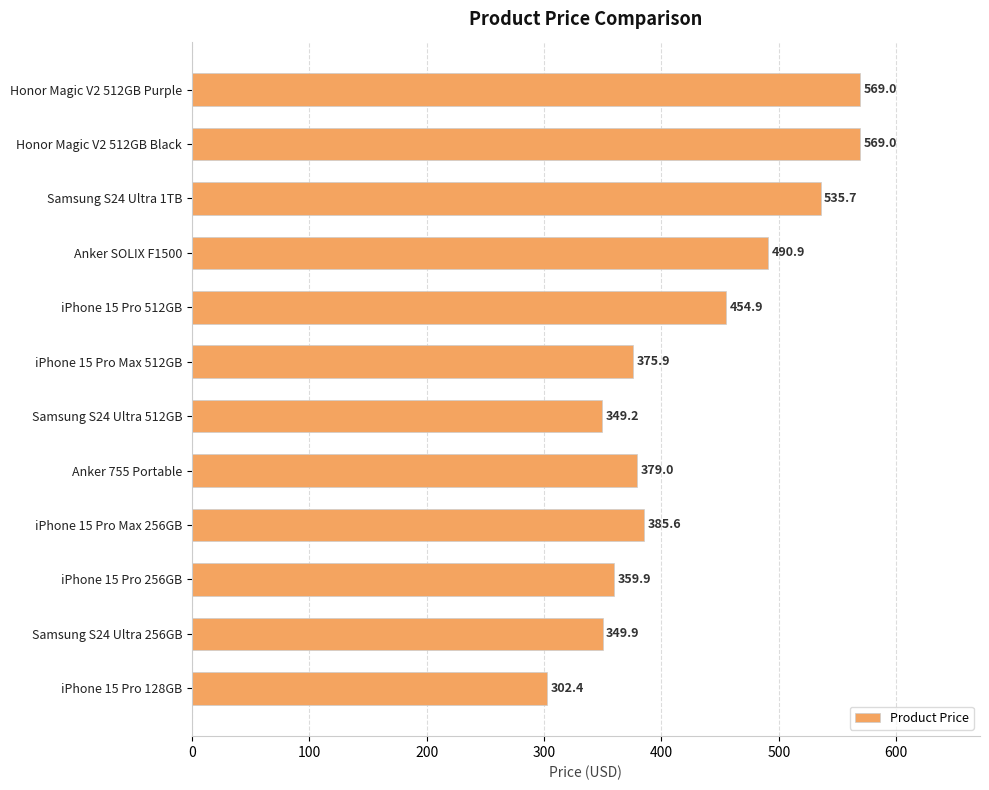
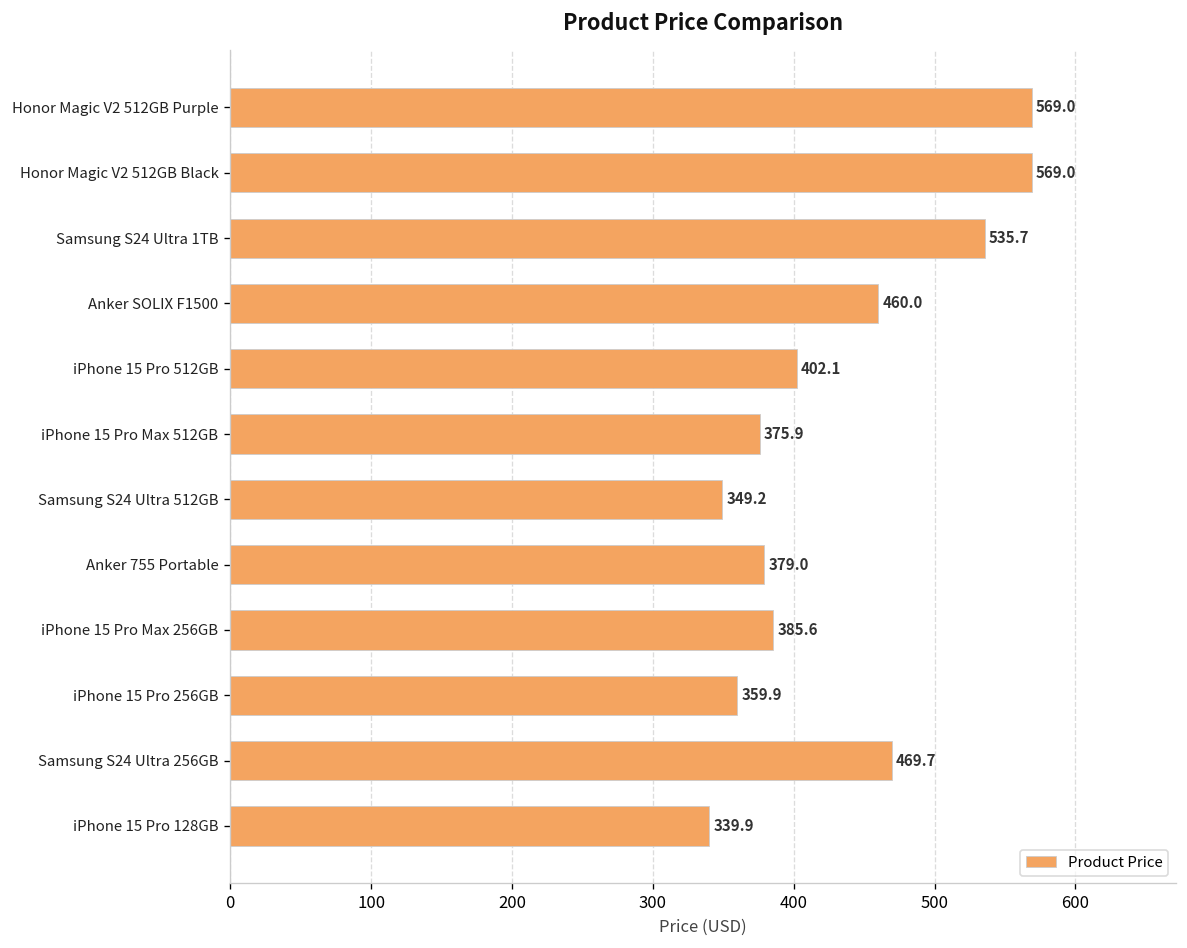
  {
    "Honor Magic V2 512GB Purple": 569.0,
    "Honor Magic V2 512GB Black": 569.0,
    "Samsung S24 Ultra 1TB": 535.7,
-   "Anker SOLIX F1500": 490.9,
-   "iPhone 15 Pro 512GB": 454.9,
+   "Anker SOLIX F1500": 460.0,
+   "iPhone 15 Pro 512GB": 402.1,
    "iPhone 15 Pro Max 512GB": 375.9,
    "Samsung S24 Ultra 512GB": 349.2,
    "Anker 755 Portable": 379.0,
    "iPhone 15 Pro Max 256GB": 385.6,
    "iPhone 15 Pro 256GB": 359.9,
-   "Samsung S24 Ultra 256GB": 349.9,
-   "iPhone 15 Pro 128GB": 302.4
+   "Samsung S24 Ultra 256GB": 469.7,
+   "iPhone 15 Pro 128GB": 339.9
  }
